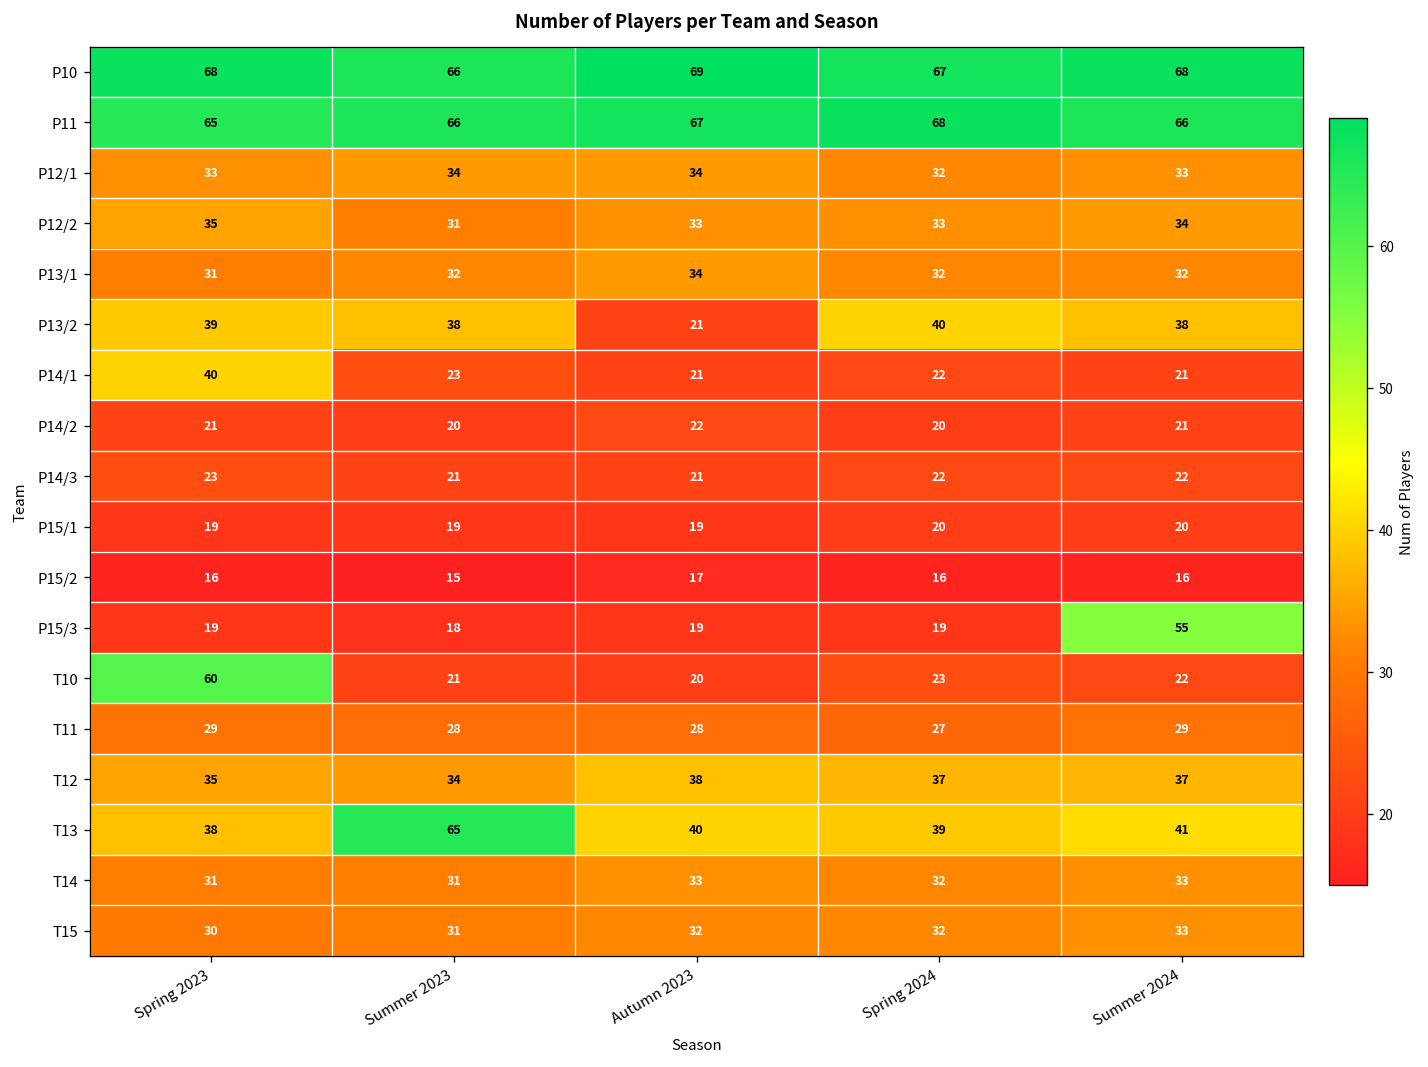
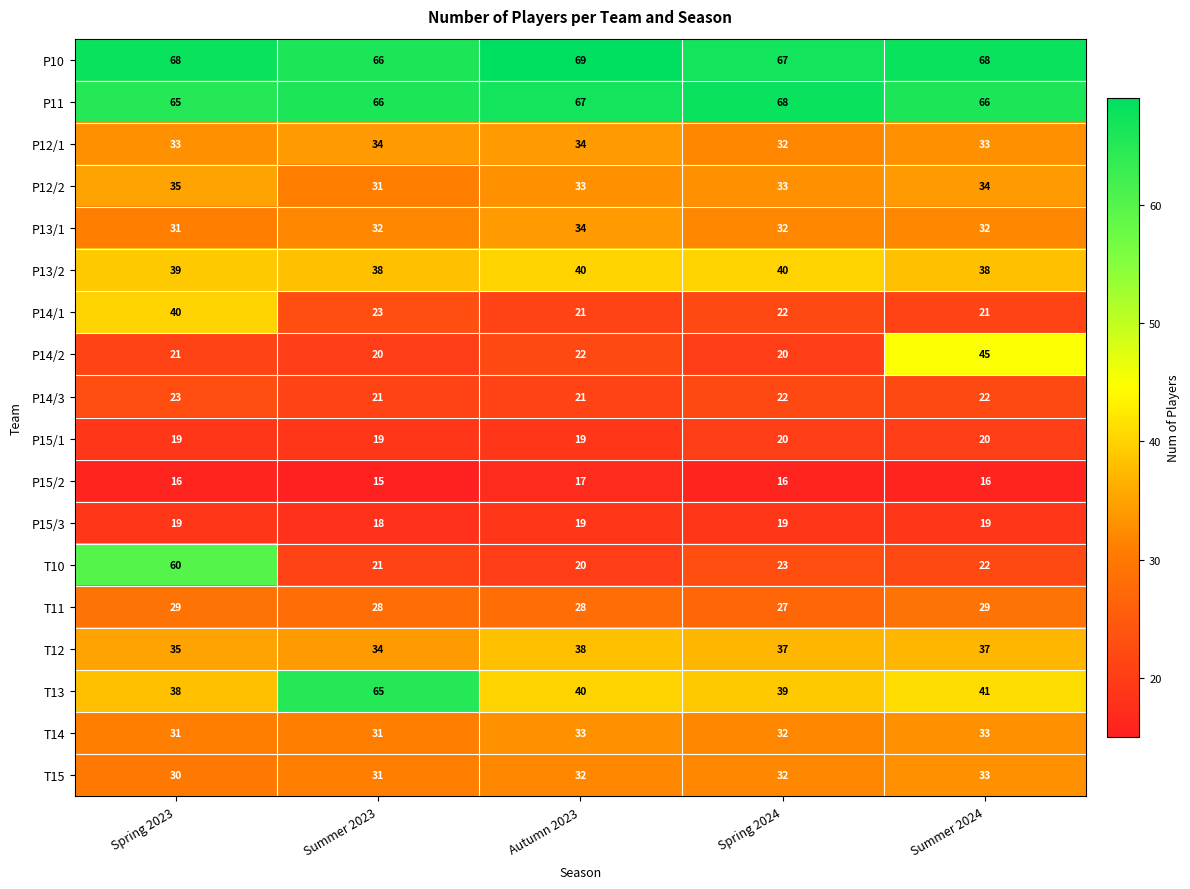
  {
    "P10": {
      "Spring 2023": 68,
      "Summer 2023": 66,
      "Autumn 2023": 69,
      "Spring 2024": 67,
      "Summer 2024": 68
    },
    "P11": {
      "Spring 2023": 65,
      "Summer 2023": 66,
      "Autumn 2023": 67,
      "Spring 2024": 68,
      "Summer 2024": 66
    },
    "P12/1": {
      "Spring 2023": 33,
      "Summer 2023": 34,
      "Autumn 2023": 34,
      "Spring 2024": 32,
      "Summer 2024": 33
    },
    "P12/2": {
      "Spring 2023": 35,
      "Summer 2023": 31,
      "Autumn 2023": 33,
      "Spring 2024": 33,
      "Summer 2024": 34
    },
    "P13/1": {
      "Spring 2023": 31,
      "Summer 2023": 32,
      "Autumn 2023": 34,
      "Spring 2024": 32,
      "Summer 2024": 32
    },
    "P13/2": {
      "Spring 2023": 39,
      "Summer 2023": 38,
-     "Autumn 2023": 21,
+     "Autumn 2023": 40,
      "Spring 2024": 40,
      "Summer 2024": 38
    },
    "P14/1": {
      "Spring 2023": 40,
      "Summer 2023": 23,
      "Autumn 2023": 21,
      "Spring 2024": 22,
      "Summer 2024": 21
    },
    "P14/2": {
      "Spring 2023": 21,
      "Summer 2023": 20,
      "Autumn 2023": 22,
      "Spring 2024": 20,
-     "Summer 2024": 21
+     "Summer 2024": 45
    },
    "P14/3": {
      "Spring 2023": 23,
      "Summer 2023": 21,
      "Autumn 2023": 21,
      "Spring 2024": 22,
      "Summer 2024": 22
    },
    "P15/1": {
      "Spring 2023": 19,
      "Summer 2023": 19,
      "Autumn 2023": 19,
      "Spring 2024": 20,
      "Summer 2024": 20
    },
    "P15/2": {
      "Spring 2023": 16,
      "Summer 2023": 15,
      "Autumn 2023": 17,
      "Spring 2024": 16,
      "Summer 2024": 16
    },
    "P15/3": {
      "Spring 2023": 19,
      "Summer 2023": 18,
      "Autumn 2023": 19,
      "Spring 2024": 19,
-     "Summer 2024": 55
+     "Summer 2024": 19
    },
    "T10": {
      "Spring 2023": 60,
      "Summer 2023": 21,
      "Autumn 2023": 20,
      "Spring 2024": 23,
      "Summer 2024": 22
    },
    "T11": {
      "Spring 2023": 29,
      "Summer 2023": 28,
      "Autumn 2023": 28,
      "Spring 2024": 27,
      "Summer 2024": 29
    },
    "T12": {
      "Spring 2023": 35,
      "Summer 2023": 34,
      "Autumn 2023": 38,
      "Spring 2024": 37,
      "Summer 2024": 37
    },
    "T13": {
      "Spring 2023": 38,
      "Summer 2023": 65,
      "Autumn 2023": 40,
      "Spring 2024": 39,
      "Summer 2024": 41
    },
    "T14": {
      "Spring 2023": 31,
      "Summer 2023": 31,
      "Autumn 2023": 33,
      "Spring 2024": 32,
      "Summer 2024": 33
    },
    "T15": {
      "Spring 2023": 30,
      "Summer 2023": 31,
      "Autumn 2023": 32,
      "Spring 2024": 32,
      "Summer 2024": 33
    }
  }
